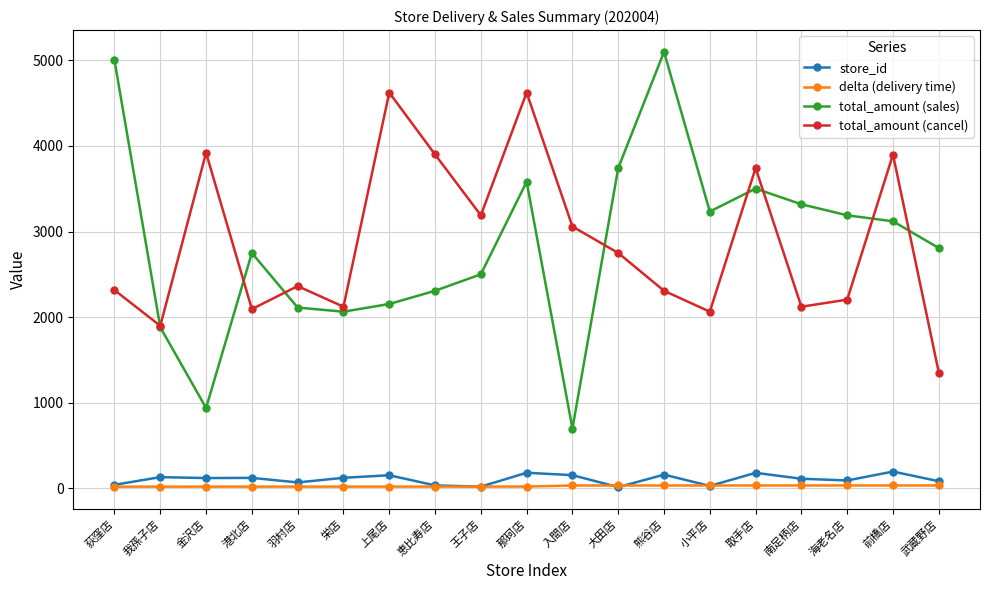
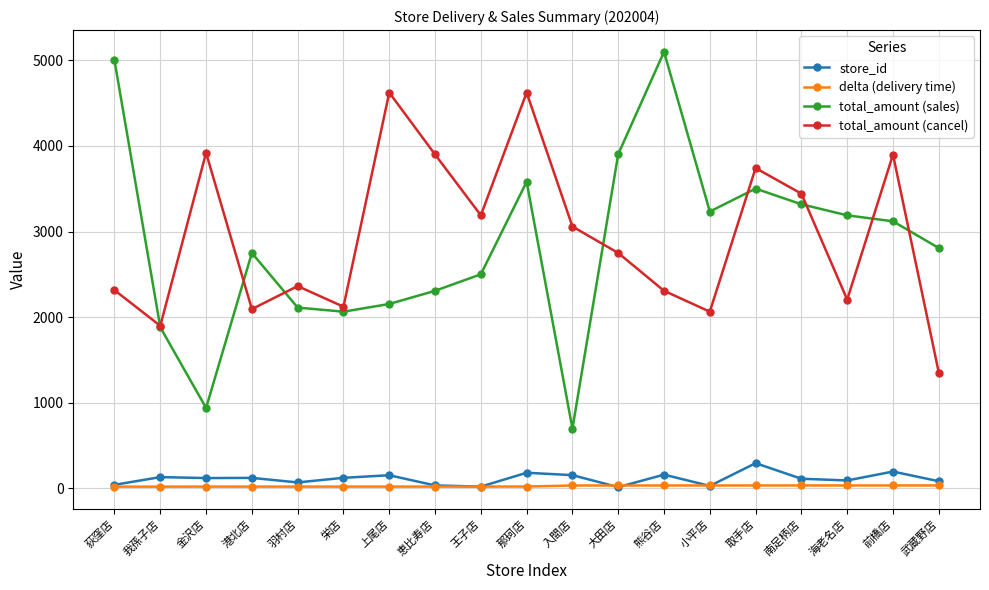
  {
    "store_id": {
      "我孫子店": 100,
      "金沢店": 100,
      "港北店": 100,
      "羽村店": 100,
      "栄店": 100,
      "上尾店": 200,
      "那珂店": 200,
      "入間店": 200,
      "熊谷店": 200,
-     "取手店": 200,
+     "取手店": 300,
      "南足柄店": 100,
      "海老名店": 100,
      "前橋店": 200,
      "武蔵野店": 100
    },
    "delta (delivery time)": {
      "我孫子店": 0,
      "金沢店": 0,
      "港北店": 0,
      "羽村店": 0,
      "栄店": 0,
      "上尾店": 0,
      "那珂店": 0,
      "入間店": 0,
      "熊谷店": 0,
      "取手店": 0,
      "南足柄店": 0,
      "海老名店": 0,
      "前橋店": 0,
      "武蔵野店": 0
    },
    "total_amount (sales)": {
      "荻窪店": 5000,
      "金沢店": 900,
      "港北店": 2800,
      "羽村店": 2100,
      "栄店": 2100,
      "上尾店": 2200,
      "恵比寿店": 2300,
      "王子店": 2500,
      "那珂店": 3600,
      "入間店": 700,
-     "大田店": 3700,
+     "大田店": 3900,
      "熊谷店": 5100,
      "小平店": 3200,
      "取手店": 3500,
      "南足柄店": 3300,
      "海老名店": 3200,
      "前橋店": 3100,
      "武蔵野店": 2800
    },
    "total_amount (cancel)": {
      "荻窪店": 2300,
      "金沢店": 3900,
      "港北店": 2100,
      "羽村店": 2400,
      "栄店": 2100,
      "上尾店": 4600,
      "恵比寿店": 3900,
      "王子店": 3200,
      "那珂店": 4600,
      "入間店": 3100,
      "大田店": 2800,
      "熊谷店": 2300,
      "小平店": 2100,
      "取手店": 3700,
-     "南足柄店": 2100,
+     "南足柄店": 3400,
      "海老名店": 2200,
      "前橋店": 3900,
      "武蔵野店": 1400
    }
  }
